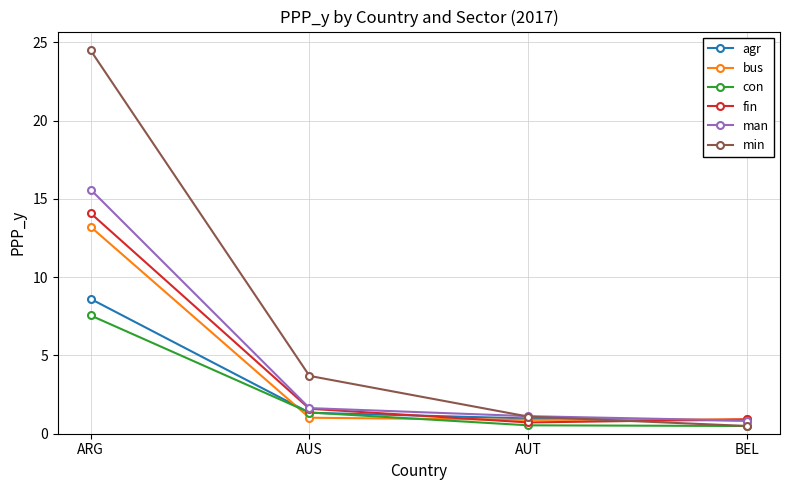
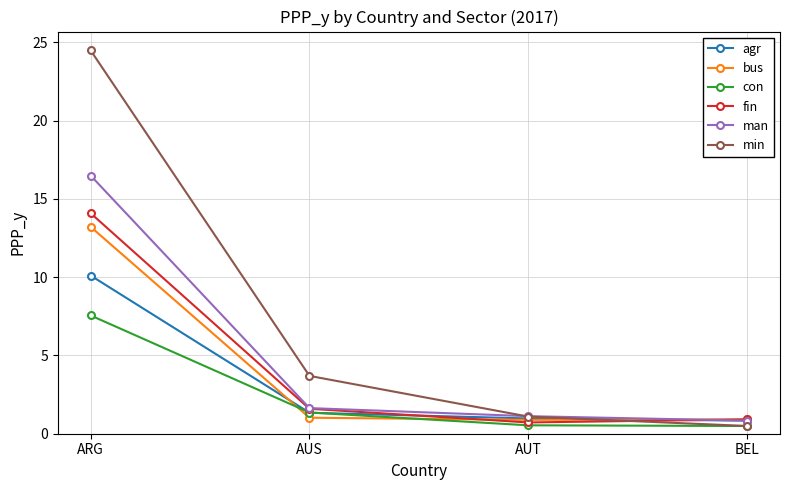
  {
    "agr": {
-     "ARG": 8.6
+     "ARG": 10.1
    },
    "bus": {
      "ARG": 13.2,
      "AUS": 1.0
    },
    "con": {
      "ARG": 7.6,
      "AUT": 0.5
    },
    "fin": {
      "ARG": 14.1,
      "AUT": 0.7
    },
    "man": {
-     "ARG": 15.6
+     "ARG": 16.5
    },
    "min": {
      "ARG": 24.5,
      "AUS": 3.7
    }
  }
